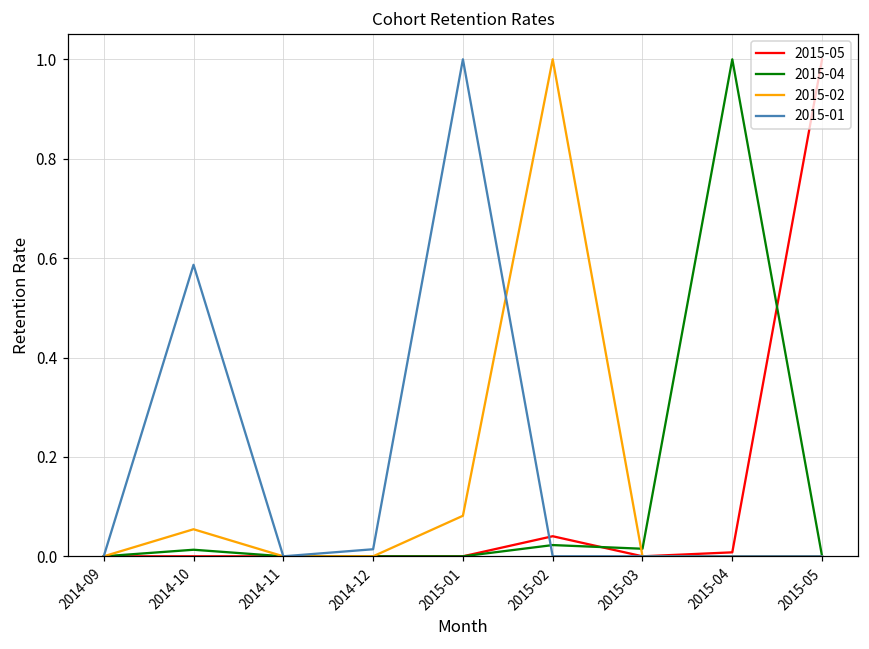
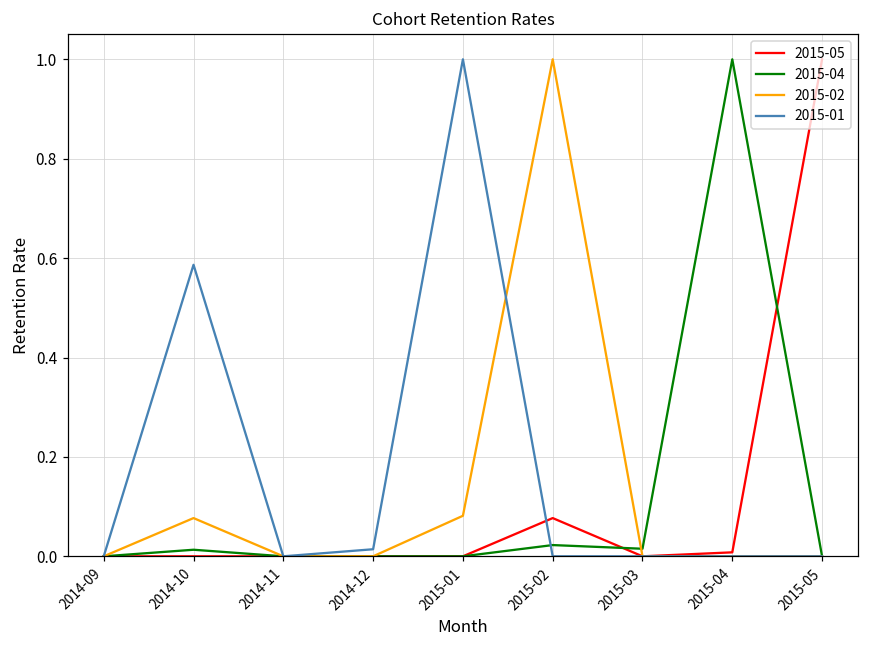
  {
    "2015-05": {
      "2014-10": 0.00,
-     "2015-02": 0.04,
+     "2015-02": 0.08,
      "2015-04": 0.01
    },
    "2015-04": {
      "2014-10": 0.01,
      "2015-02": 0.02,
      "2015-03": 0.02,
      "2015-04": 1.00
    },
    "2015-02": {
-     "2014-10": 0.05,
+     "2014-10": 0.08,
      "2015-01": 0.08,
      "2015-02": 1.00
    },
    "2015-01": {
      "2014-10": 0.59,
      "2014-12": 0.01,
      "2015-01": 1.00,
      "2015-02": 0.00
    }
  }
